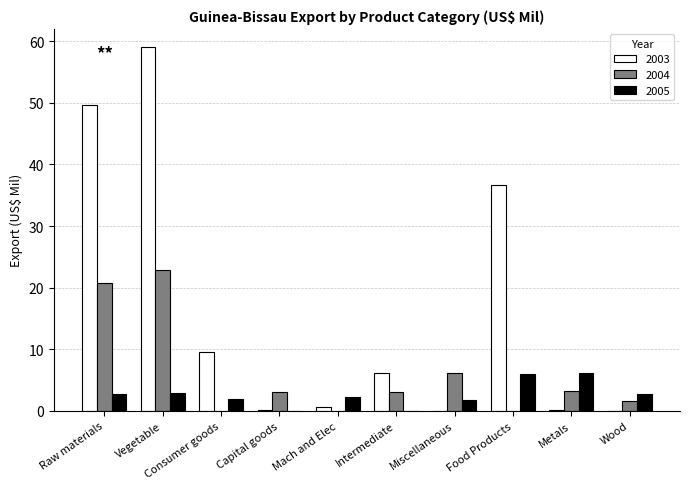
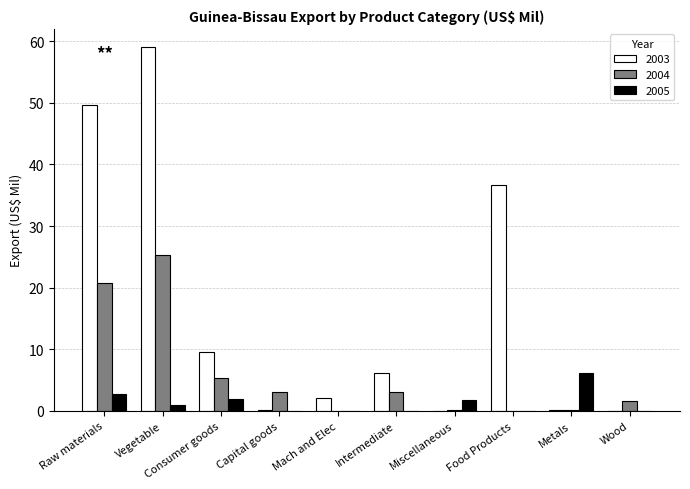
  {
    "2003": {
      "Raw materials": 50,
      "Vegetable": 59,
      "Consumer goods": 10,
-     "Mach and Elec": 1,
+     "Mach and Elec": 2,
      "Intermediate": 6,
      "Food Products": 37
    },
    "2004": {
      "Raw materials": 21,
-     "Vegetable": 23,
-     "Consumer goods": 0,
+     "Vegetable": 25,
+     "Consumer goods": 5,
      "Capital goods": 3,
      "Mach and Elec": 0,
      "Intermediate": 3,
-     "Miscellaneous": 6,
+     "Miscellaneous": 0,
      "Food Products": 0,
-     "Metals": 3,
+     "Metals": 0,
      "Wood": 2
    },
    "2005": {
      "Raw materials": 3,
-     "Vegetable": 3,
+     "Vegetable": 1,
      "Consumer goods": 2,
      "Capital goods": 0,
-     "Mach and Elec": 2,
+     "Mach and Elec": 0,
      "Intermediate": 0,
      "Miscellaneous": 2,
-     "Food Products": 6,
+     "Food Products": 0,
      "Metals": 6,
-     "Wood": 3
+     "Wood": 0
    }
  }
